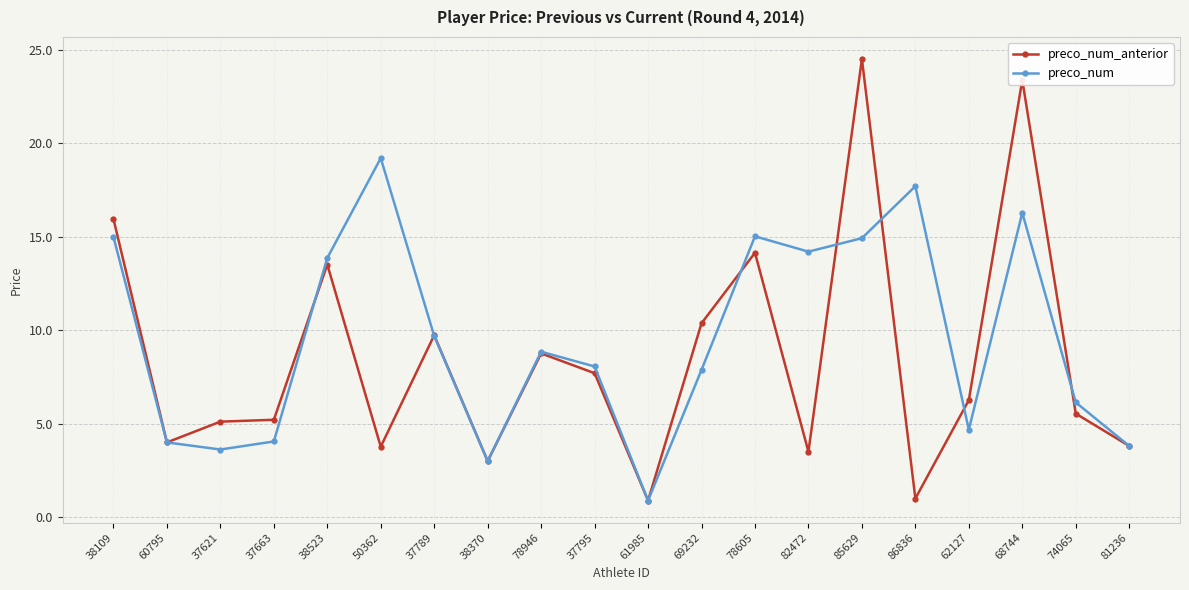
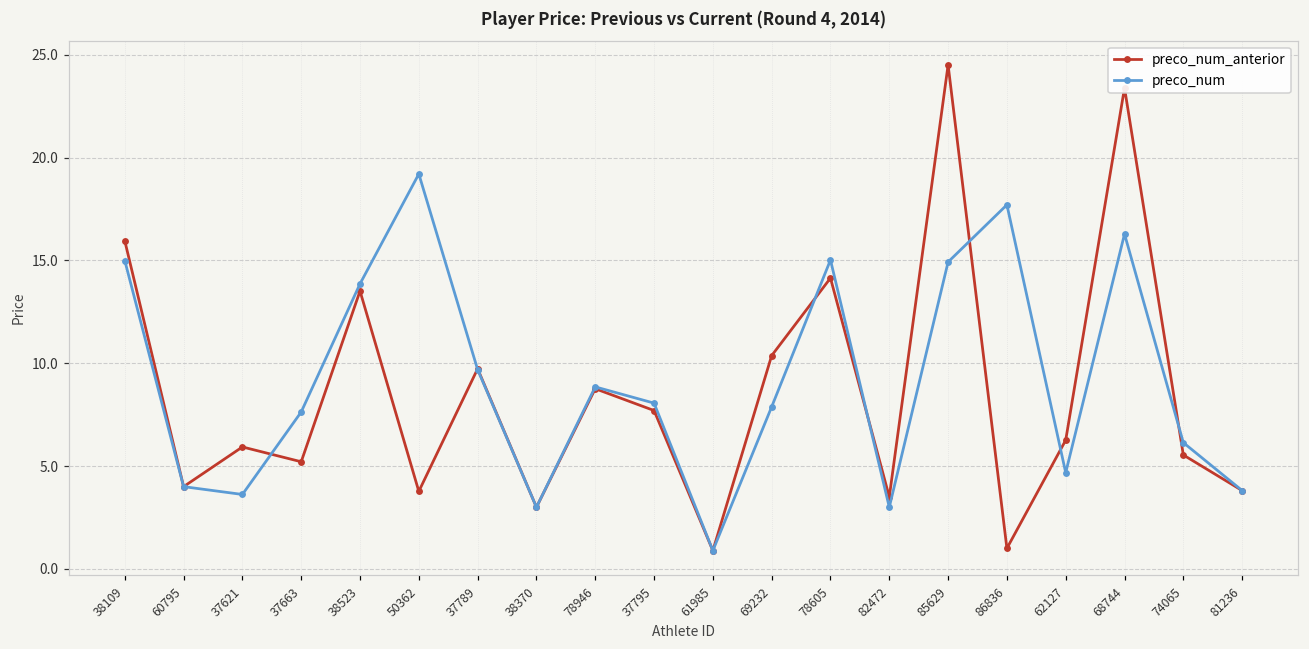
  {
    "preco_num_anterior": {
      "38109": 16.0,
-     "37621": 5.1,
+     "37621": 5.9,
      "37663": 5.2,
      "38523": 13.5,
      "50362": 3.8,
      "37795": 7.7,
      "69232": 10.4,
      "78605": 14.1,
      "82472": 3.5,
      "85629": 24.5,
      "86836": 1.0,
      "62127": 6.3,
      "74065": 5.5
    },
    "preco_num": {
      "38109": 15.0,
      "37621": 3.6,
-     "37663": 4.1,
+     "37663": 7.6,
      "38523": 13.9,
      "50362": 19.2,
      "37795": 8.1,
      "69232": 7.9,
      "78605": 15.0,
-     "82472": 14.2,
+     "82472": 3.0,
      "85629": 14.9,
      "86836": 17.7,
      "62127": 4.7,
      "68744": 16.3,
      "74065": 6.1
    }
  }
